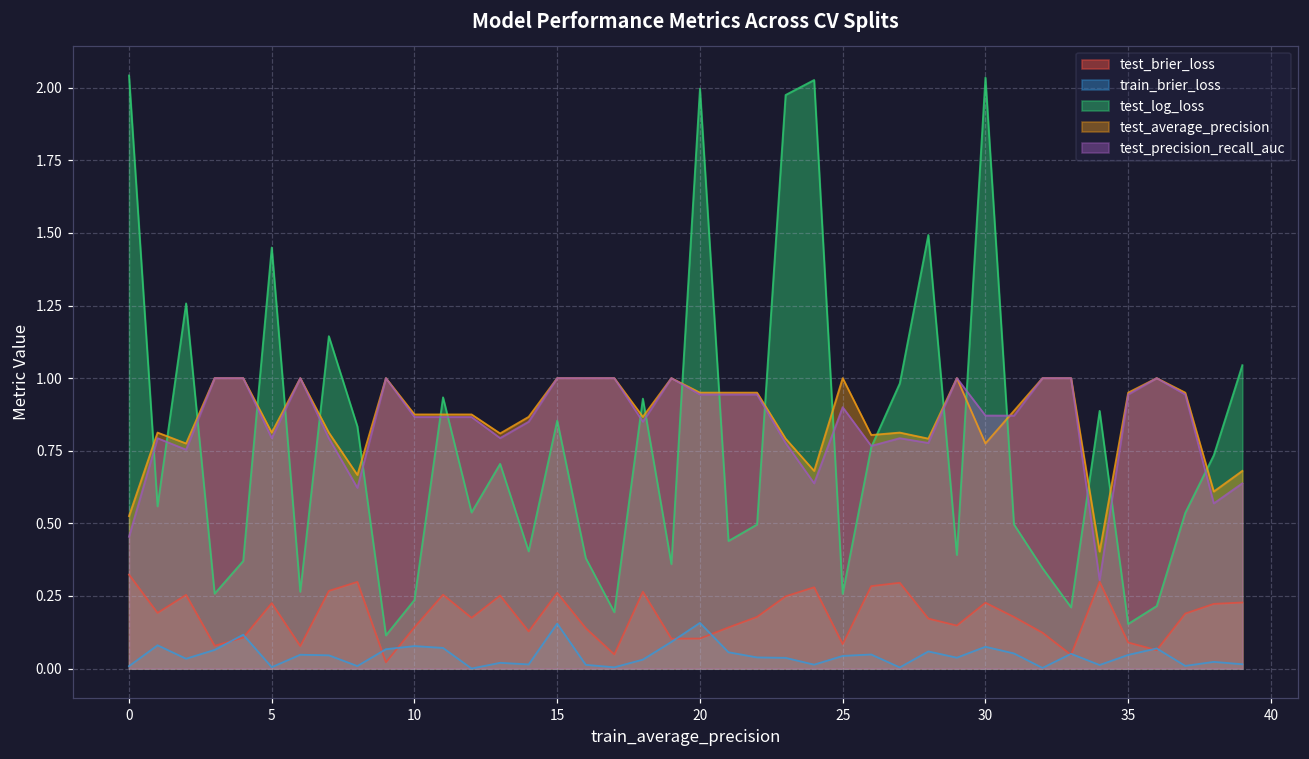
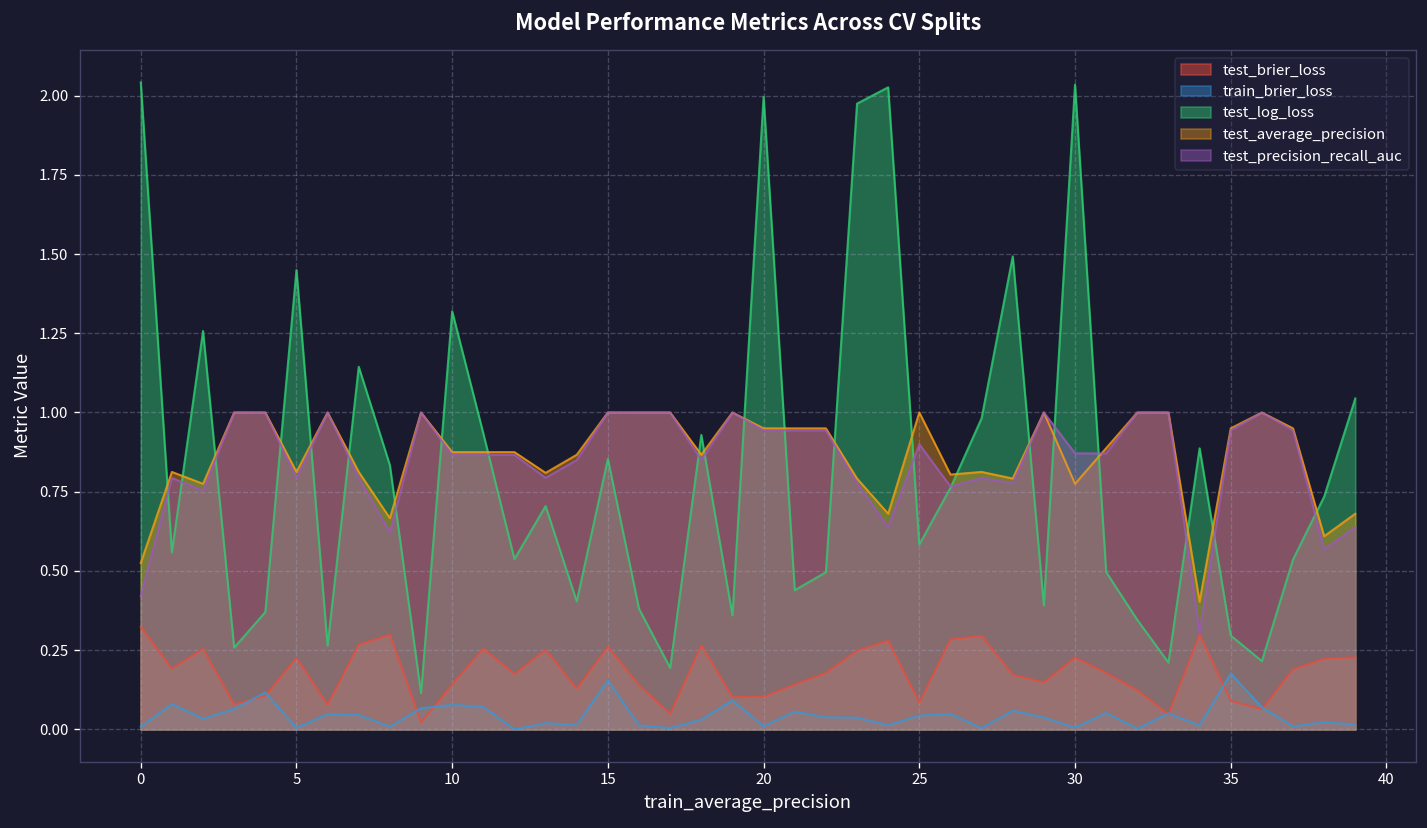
  {
    "train_brier_loss": {
      "0": 0.01,
      "5": 0.00,
      "10": 0.08,
      "15": 0.15,
-     "20": 0.16,
+     "20": 0.01,
      "25": 0.04,
-     "30": 0.07,
-     "35": 0.05
+     "30": 0.01,
+     "35": 0.18
    },
    "test_log_loss": {
      "0": 2.04,
      "5": 1.45,
-     "10": 0.24,
+     "10": 1.32,
      "15": 0.85,
      "20": 2.00,
-     "25": 0.26,
+     "25": 0.58,
      "30": 2.03,
-     "35": 0.15
+     "35": 0.30
    },
    "test_precision_recall_auc": {
-     "0": 0.45,
+     "0": 0.42,
      "5": 0.79,
      "25": 0.90,
      "30": 0.87
    }
  }
